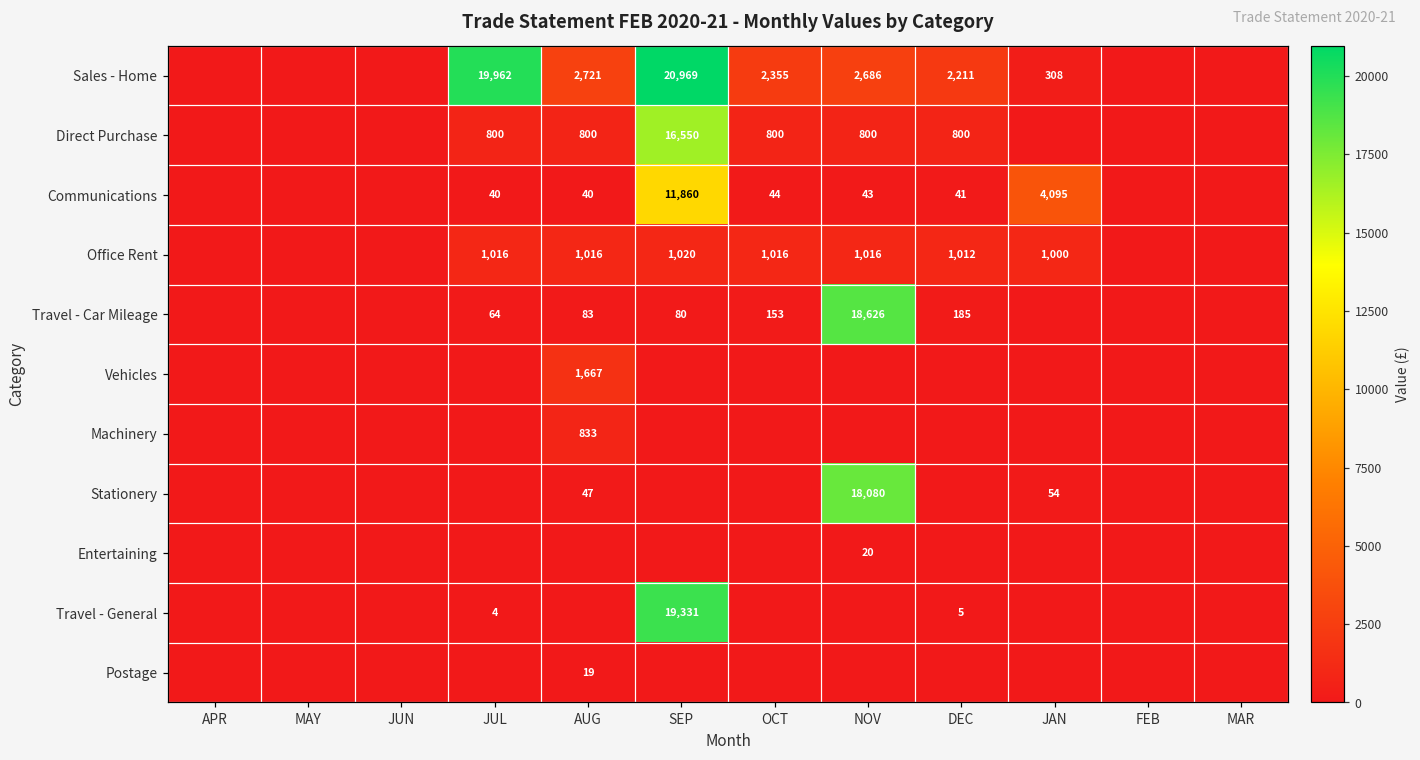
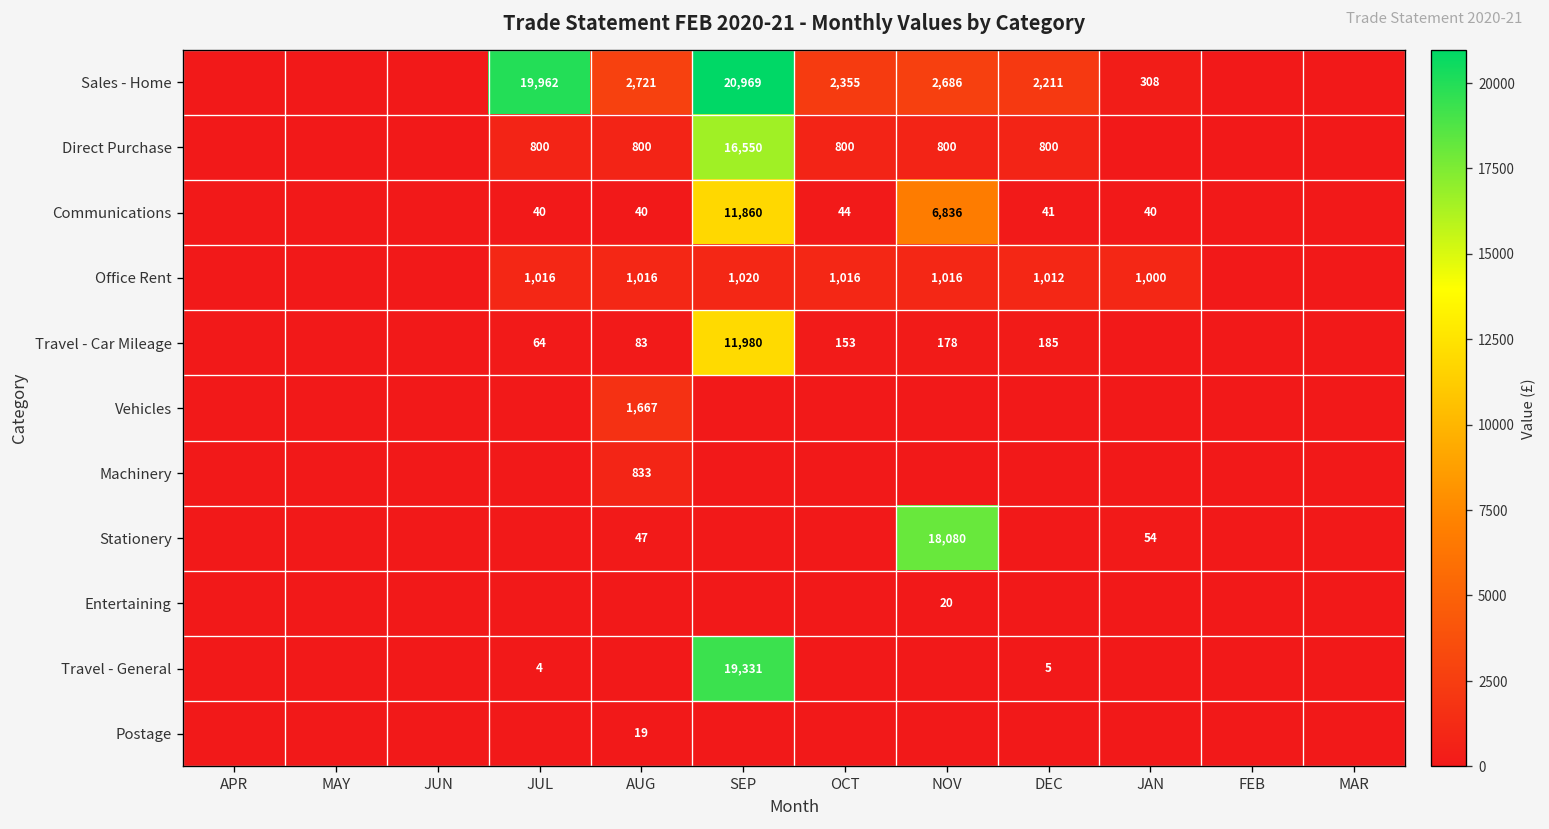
  {
    "Sales - Home": {
      "JUL": "19,962",
      "AUG": "2,721",
      "SEP": "20,969",
      "OCT": "2,355",
      "NOV": "2,686",
      "DEC": "2,211",
      "JAN": "308"
    },
    "Direct Purchase": {
      "JUL": "800",
      "AUG": "800",
      "SEP": "16,550",
      "OCT": "800",
      "NOV": "800",
      "DEC": "800"
    },
    "Communications": {
      "JUL": "40",
      "AUG": "40",
      "SEP": "11,860",
      "OCT": "44",
-     "NOV": "43",
+     "NOV": "6,836",
      "DEC": "41",
-     "JAN": "4,095"
+     "JAN": "40"
    },
    "Office Rent": {
      "JUL": "1,016",
      "AUG": "1,016",
      "SEP": "1,020",
      "OCT": "1,016",
      "NOV": "1,016",
      "DEC": "1,012",
      "JAN": "1,000"
    },
    "Travel - Car Mileage": {
      "JUL": "64",
      "AUG": "83",
-     "SEP": "80",
+     "SEP": "11,980",
      "OCT": "153",
-     "NOV": "18,626",
+     "NOV": "178",
      "DEC": "185"
    },
    "Vehicles": {
      "AUG": "1,667"
    },
    "Machinery": {
      "AUG": "833"
    },
    "Stationery": {
      "AUG": "47",
      "NOV": "18,080",
      "JAN": "54"
    },
    "Entertaining": {
      "NOV": "20"
    },
    "Travel - General": {
      "JUL": "4",
      "SEP": "19,331",
      "DEC": "5"
    },
    "Postage": {
      "AUG": "19"
    }
  }
